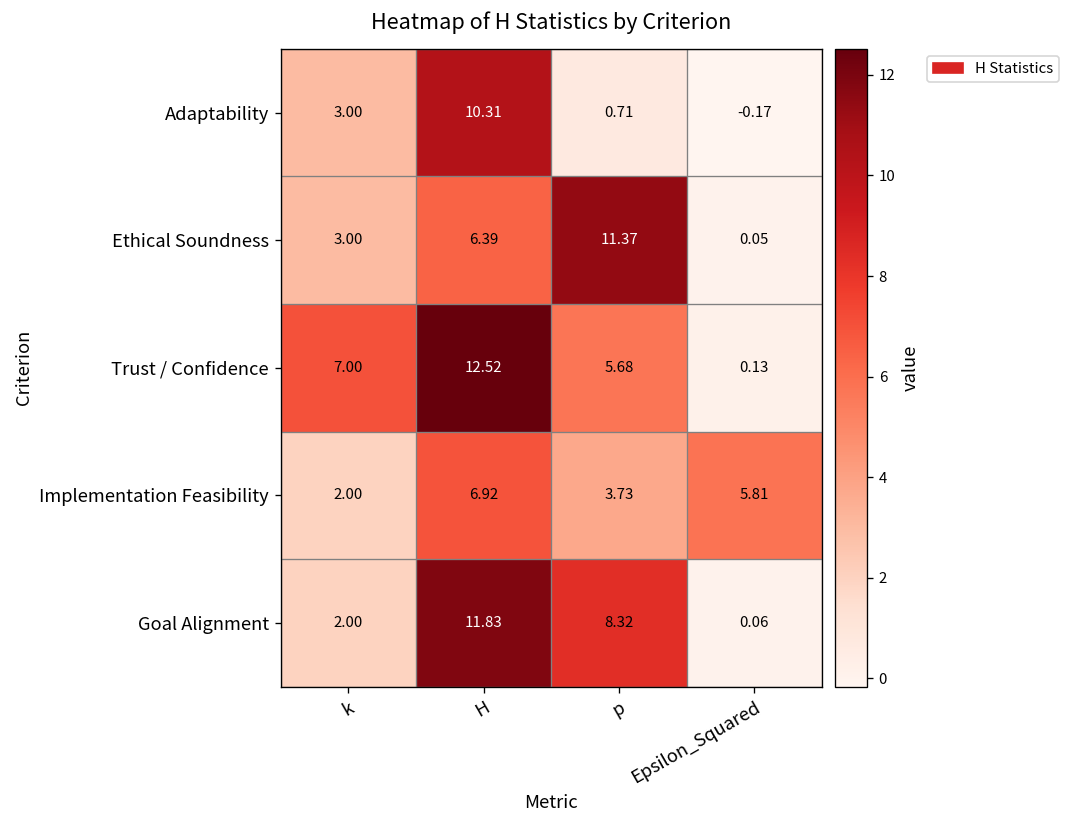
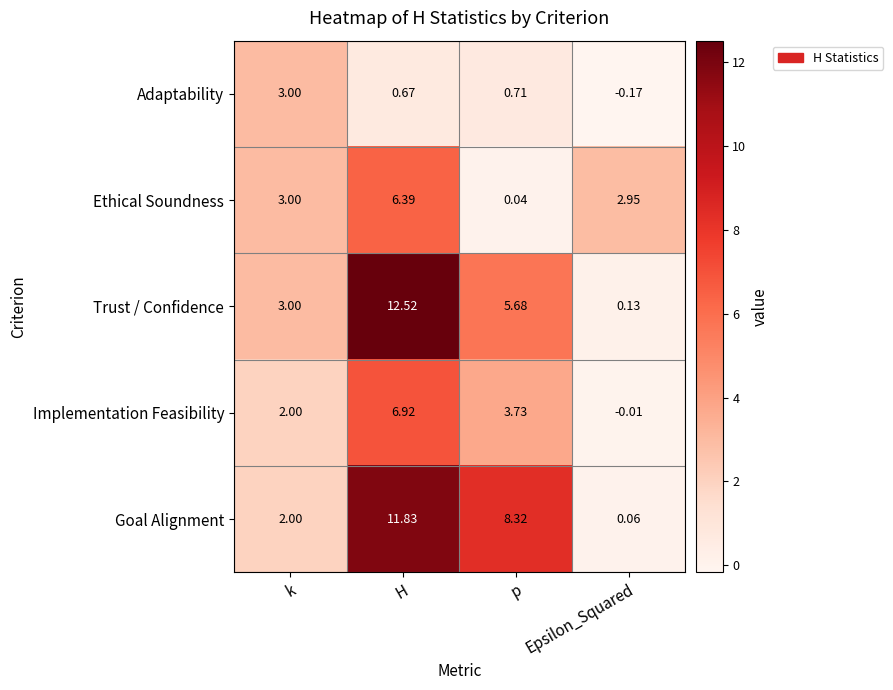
  {
    "Adaptability": {
      "k": 3.00,
-     "H": 10.31,
+     "H": 0.67,
      "p": 0.71,
      "Epsilon_Squared": -0.17
    },
    "Ethical Soundness": {
      "k": 3.00,
      "H": 6.39,
-     "p": 11.37,
-     "Epsilon_Squared": 0.05
+     "p": 0.04,
+     "Epsilon_Squared": 2.95
    },
    "Trust / Confidence": {
-     "k": 7.00,
+     "k": 3.00,
      "H": 12.52,
      "p": 5.68,
      "Epsilon_Squared": 0.13
    },
    "Implementation Feasibility": {
      "k": 2.00,
      "H": 6.92,
      "p": 3.73,
-     "Epsilon_Squared": 5.81
+     "Epsilon_Squared": -0.01
    },
    "Goal Alignment": {
      "k": 2.00,
      "H": 11.83,
      "p": 8.32,
      "Epsilon_Squared": 0.06
    }
  }
